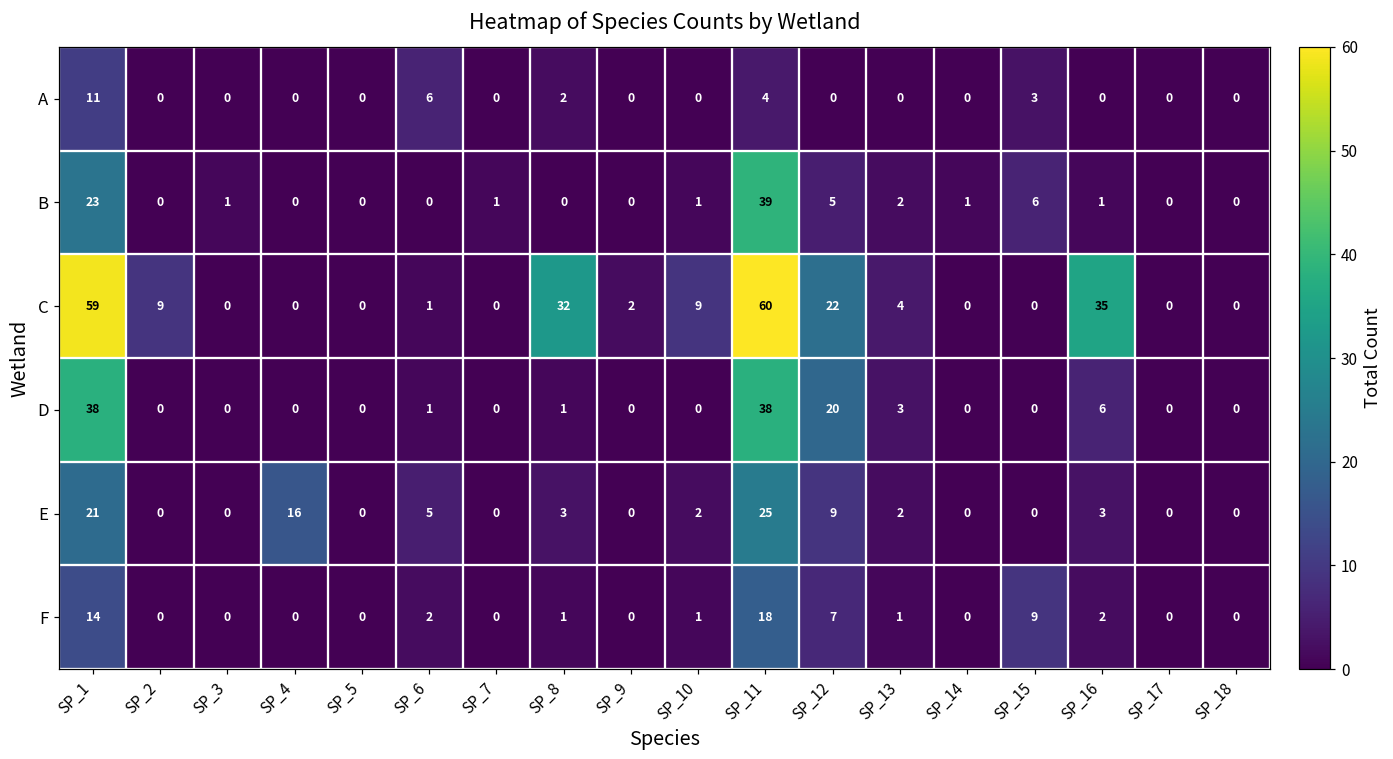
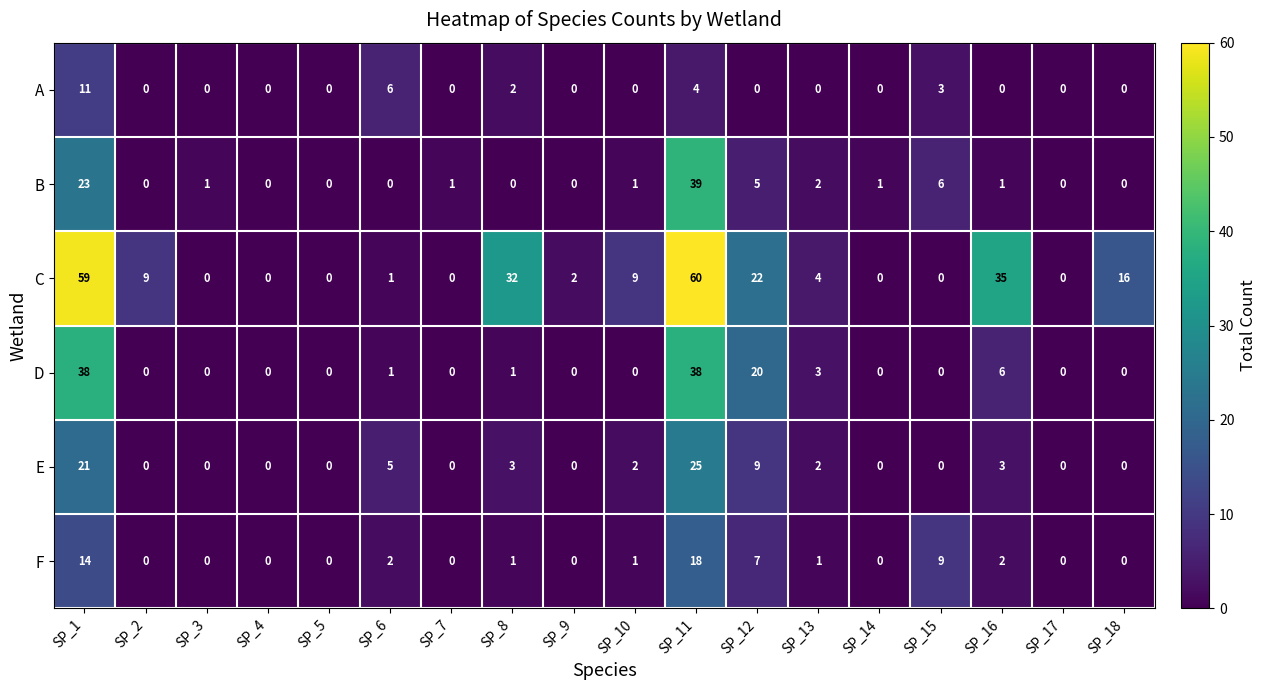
  {
    "A": {
      "SP_1": 11,
      "SP_2": 0,
      "SP_3": 0,
      "SP_4": 0,
      "SP_5": 0,
      "SP_6": 6,
      "SP_7": 0,
      "SP_8": 2,
      "SP_9": 0,
      "SP_10": 0,
      "SP_11": 4,
      "SP_12": 0,
      "SP_13": 0,
      "SP_14": 0,
      "SP_15": 3,
      "SP_16": 0,
      "SP_17": 0,
      "SP_18": 0
    },
    "B": {
      "SP_1": 23,
      "SP_2": 0,
      "SP_3": 1,
      "SP_4": 0,
      "SP_5": 0,
      "SP_6": 0,
      "SP_7": 1,
      "SP_8": 0,
      "SP_9": 0,
      "SP_10": 1,
      "SP_11": 39,
      "SP_12": 5,
      "SP_13": 2,
      "SP_14": 1,
      "SP_15": 6,
      "SP_16": 1,
      "SP_17": 0,
      "SP_18": 0
    },
    "C": {
      "SP_1": 59,
      "SP_2": 9,
      "SP_3": 0,
      "SP_4": 0,
      "SP_5": 0,
      "SP_6": 1,
      "SP_7": 0,
      "SP_8": 32,
      "SP_9": 2,
      "SP_10": 9,
      "SP_11": 60,
      "SP_12": 22,
      "SP_13": 4,
      "SP_14": 0,
      "SP_15": 0,
      "SP_16": 35,
      "SP_17": 0,
-     "SP_18": 0
+     "SP_18": 16
    },
    "D": {
      "SP_1": 38,
      "SP_2": 0,
      "SP_3": 0,
      "SP_4": 0,
      "SP_5": 0,
      "SP_6": 1,
      "SP_7": 0,
      "SP_8": 1,
      "SP_9": 0,
      "SP_10": 0,
      "SP_11": 38,
      "SP_12": 20,
      "SP_13": 3,
      "SP_14": 0,
      "SP_15": 0,
      "SP_16": 6,
      "SP_17": 0,
      "SP_18": 0
    },
    "E": {
      "SP_1": 21,
      "SP_2": 0,
      "SP_3": 0,
-     "SP_4": 16,
+     "SP_4": 0,
      "SP_5": 0,
      "SP_6": 5,
      "SP_7": 0,
      "SP_8": 3,
      "SP_9": 0,
      "SP_10": 2,
      "SP_11": 25,
      "SP_12": 9,
      "SP_13": 2,
      "SP_14": 0,
      "SP_15": 0,
      "SP_16": 3,
      "SP_17": 0,
      "SP_18": 0
    },
    "F": {
      "SP_1": 14,
      "SP_2": 0,
      "SP_3": 0,
      "SP_4": 0,
      "SP_5": 0,
      "SP_6": 2,
      "SP_7": 0,
      "SP_8": 1,
      "SP_9": 0,
      "SP_10": 1,
      "SP_11": 18,
      "SP_12": 7,
      "SP_13": 1,
      "SP_14": 0,
      "SP_15": 9,
      "SP_16": 2,
      "SP_17": 0,
      "SP_18": 0
    }
  }
